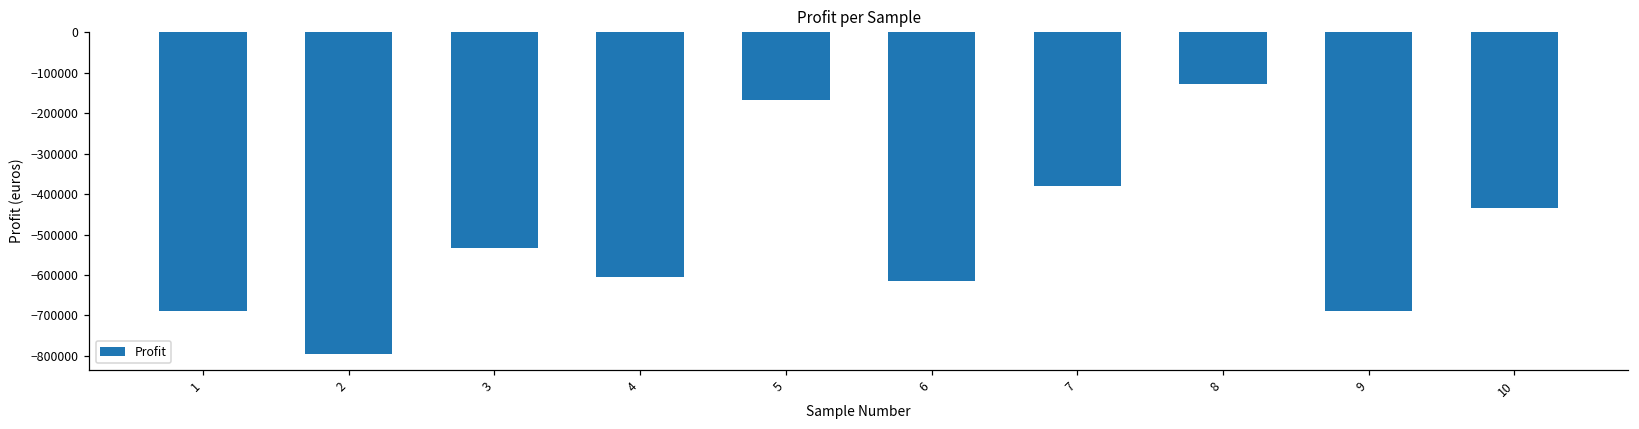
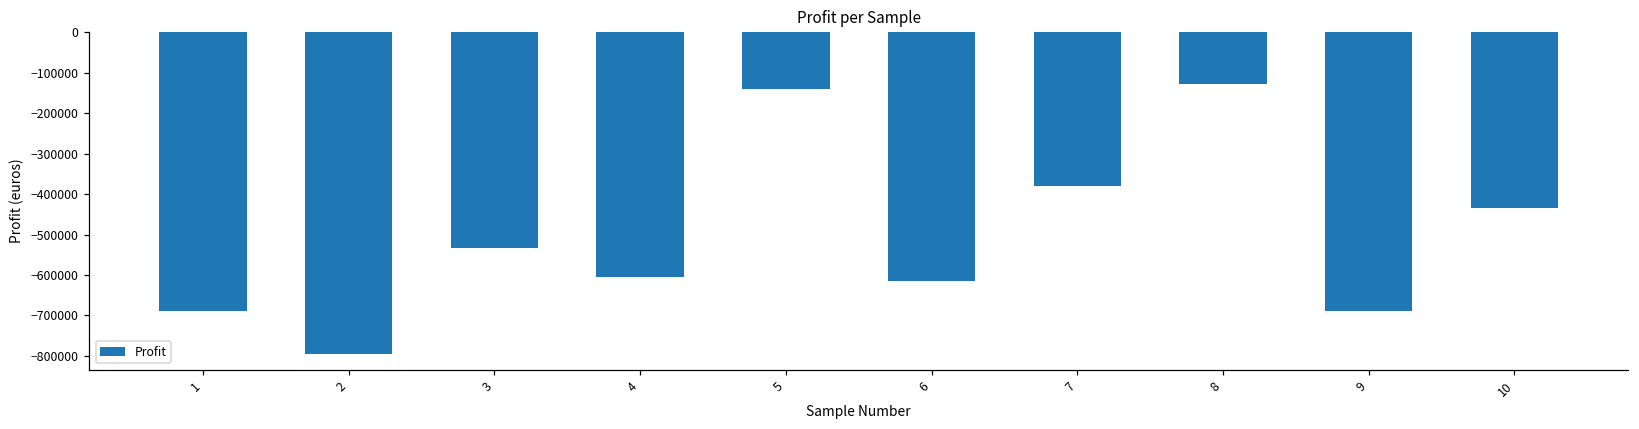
  {
    "1": -690000,
    "2": -790000,
    "3": -530000,
    "4": -610000,
-   "5": -170000,
+   "5": -140000,
    "6": -610000,
    "7": -380000,
    "8": -130000,
    "9": -690000,
    "10": -430000
  }
